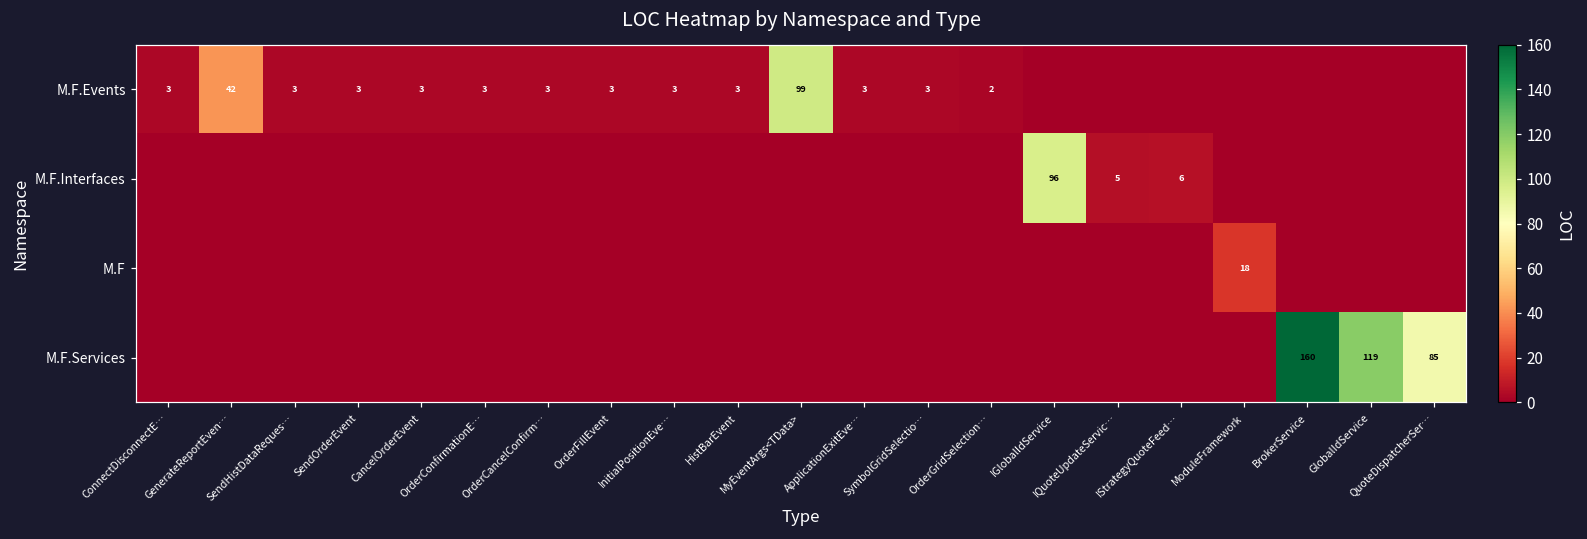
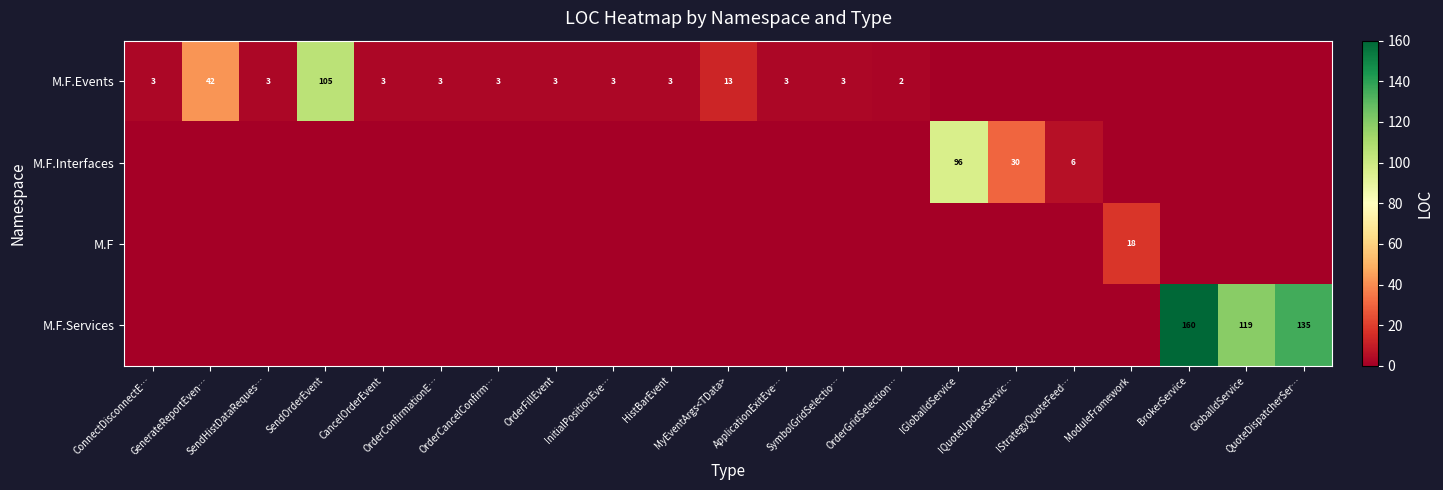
  {
    "M.F.Events": {
      "ConnectDisconnectE…": 3,
      "GenerateReportEven…": 42,
      "SendHistDataReques…": 3,
-     "SendOrderEvent": 3,
+     "SendOrderEvent": 105,
      "CancelOrderEvent": 3,
      "OrderConfirmationE…": 3,
      "OrderCancelConfirm…": 3,
      "OrderFillEvent": 3,
      "InitialPositionEve…": 3,
      "HistBarEvent": 3,
-     "MyEventArgs<TData>": 99,
+     "MyEventArgs<TData>": 13,
      "ApplicationExitEve…": 3,
      "SymbolGridSelectio…": 3,
      "OrderGridSelection…": 2
    },
    "M.F.Interfaces": {
      "IGlobalIdService": 96,
-     "IQuoteUpdateServic…": 5,
+     "IQuoteUpdateServic…": 30,
      "IStrategyQuoteFeed…": 6
    },
    "M.F": {
      "ModuleFramework": 18
    },
    "M.F.Services": {
      "BrokerService": 160,
      "GlobalIdService": 119,
-     "QuoteDispatcherSer…": 85
+     "QuoteDispatcherSer…": 135
    }
  }
